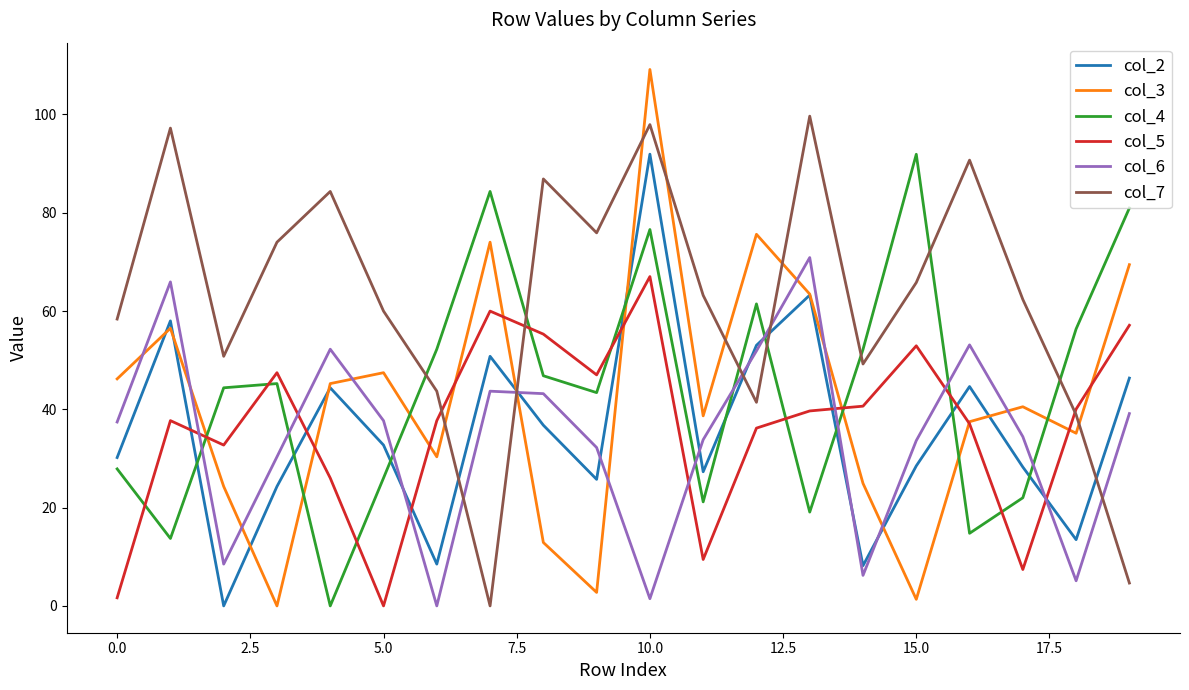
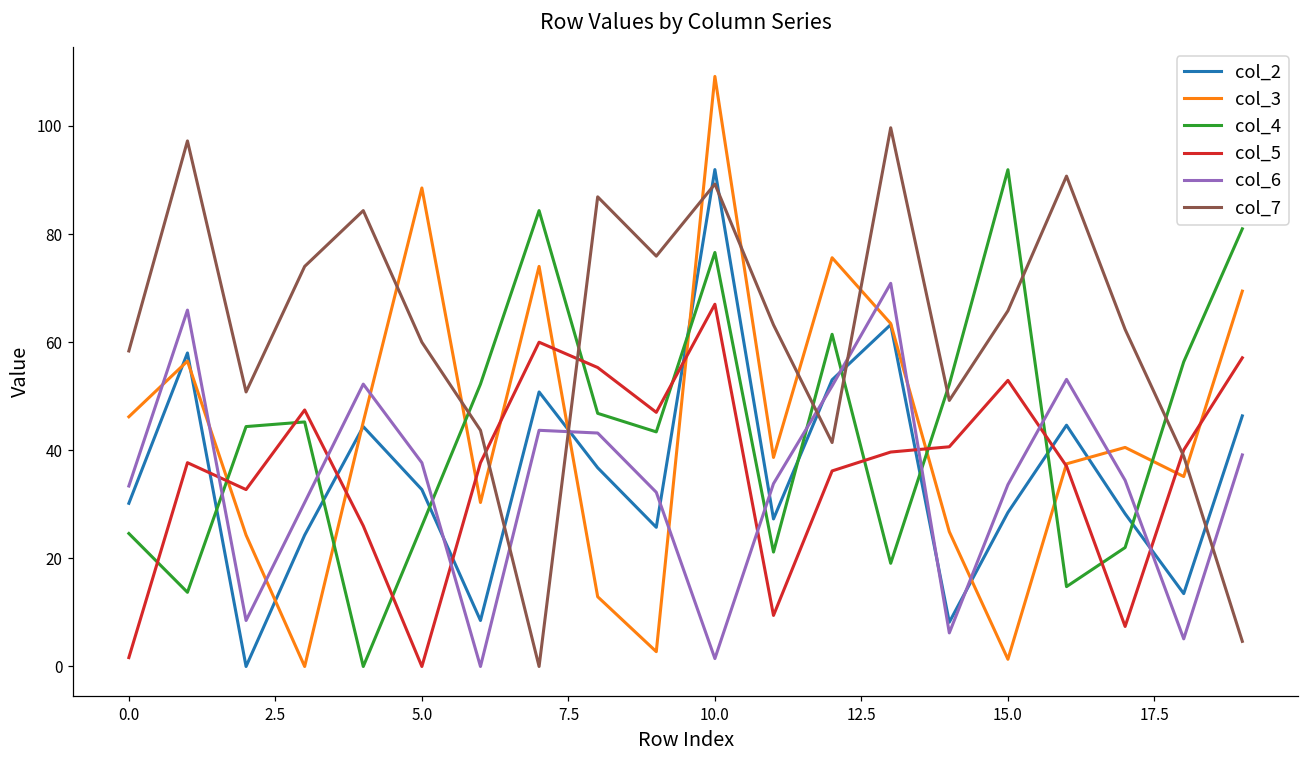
  {
    "col_2": {
      "0.0": 30,
      "5.0": 33,
      "10.0": 92,
      "15.0": 28
    },
    "col_3": {
      "0.0": 46,
-     "5.0": 47,
+     "5.0": 89,
      "10.0": 109,
      "15.0": 1
    },
    "col_4": {
-     "0.0": 28,
+     "0.0": 25,
      "5.0": 26,
      "10.0": 77,
      "15.0": 92
    },
    "col_5": {
      "0.0": 2,
      "5.0": 0,
      "10.0": 67,
      "15.0": 53
    },
    "col_6": {
-     "0.0": 37,
+     "0.0": 33,
      "5.0": 38,
      "10.0": 1,
      "15.0": 34
    },
    "col_7": {
      "0.0": 58,
      "5.0": 60,
-     "10.0": 98,
+     "10.0": 89,
      "15.0": 66
    }
  }
